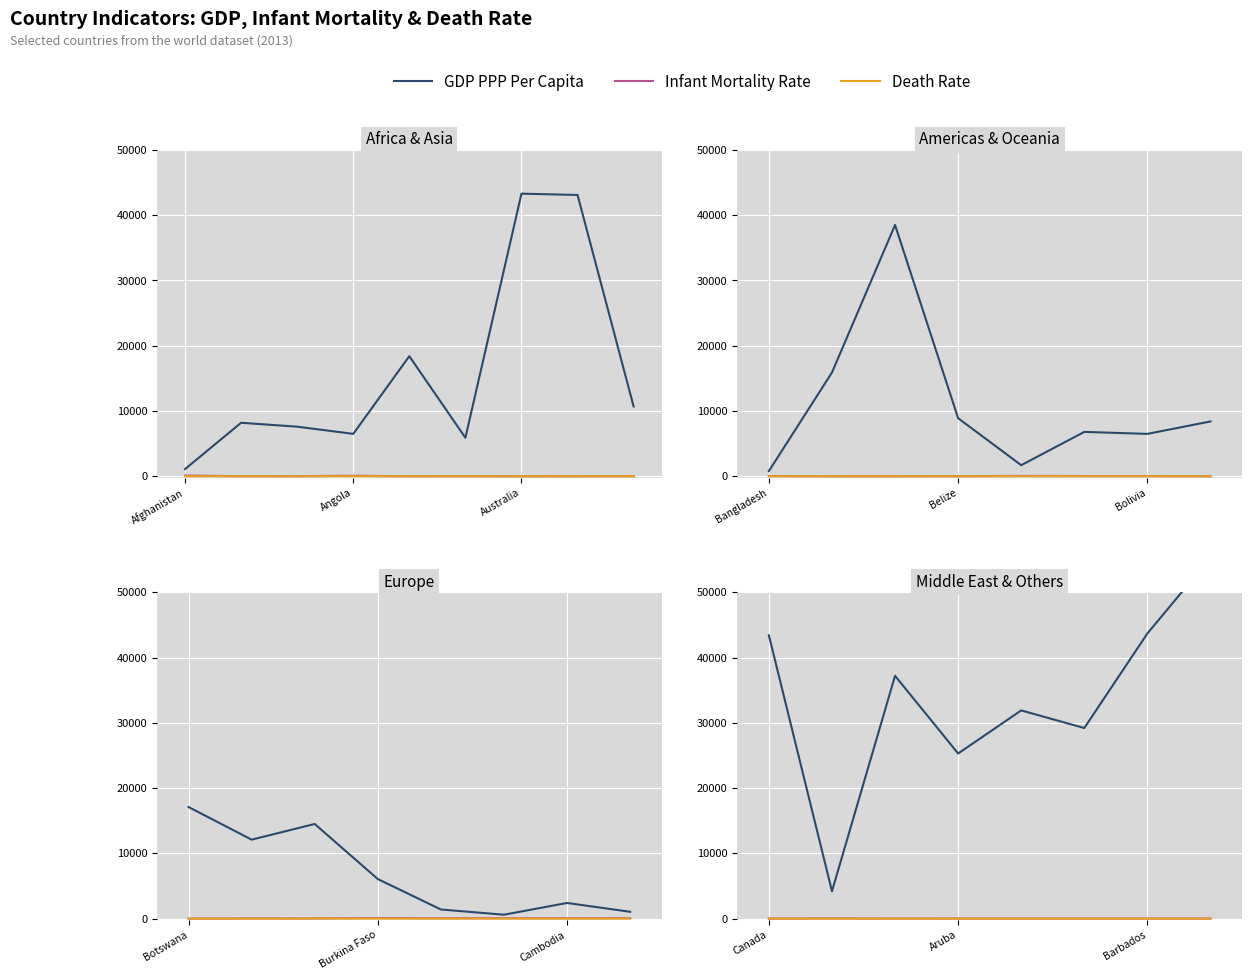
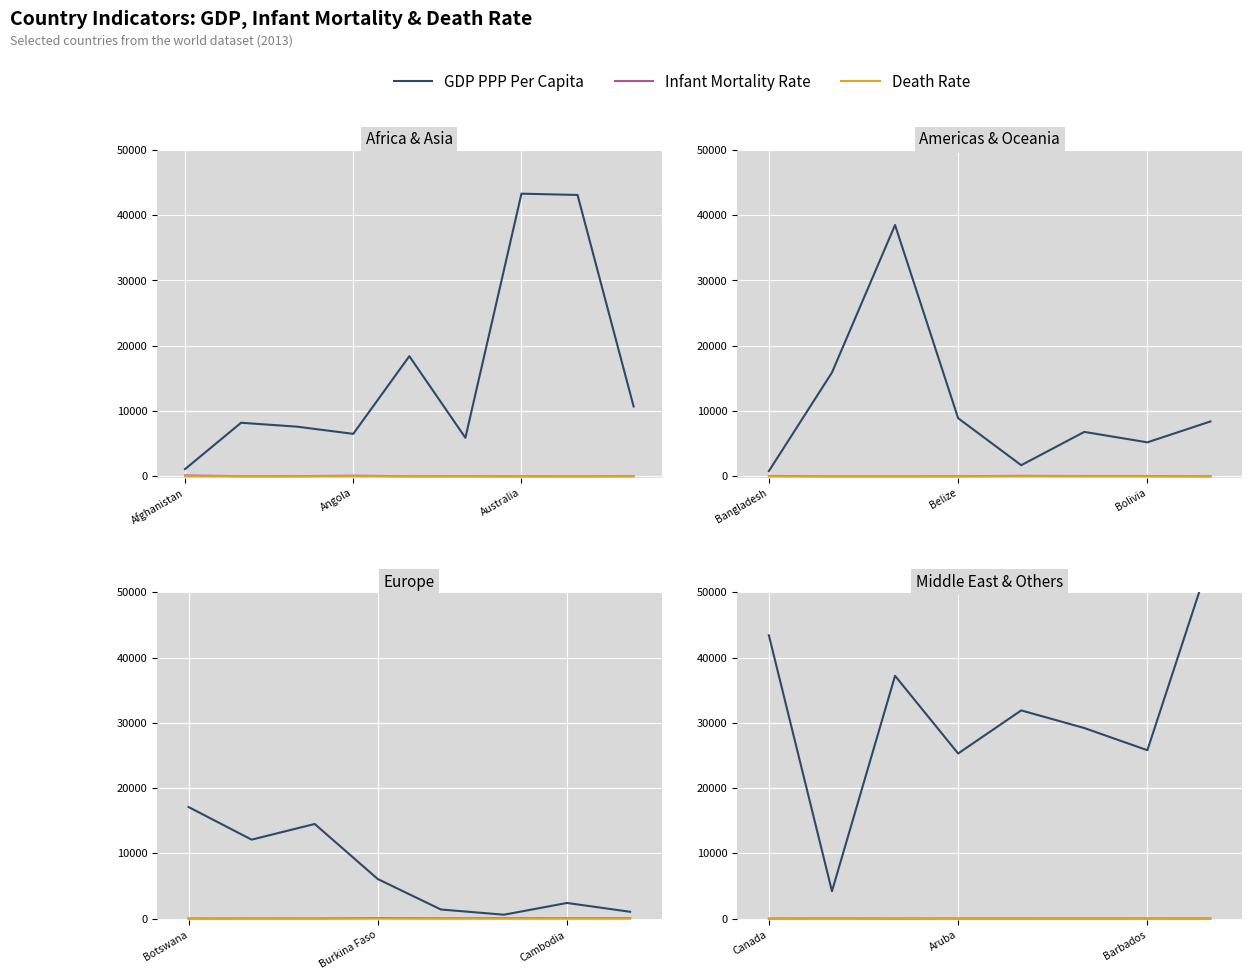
  {
    "Africa & Asia": {
      "GDP PPP Per Capita": {
        "Afghanistan": 1000,
        "Angola": 7000,
        "Australia": 43000
      },
      "Death Rate": {
        "Afghanistan": 0,
        "Angola": 0,
        "Australia": 0
      }
    },
    "Americas & Oceania": {
      "GDP PPP Per Capita": {
        "Bangladesh": 1000,
        "Belize": 9000,
-       "Bolivia": 6000
+       "Bolivia": 5000
      },
      "Death Rate": {
        "Bangladesh": 0,
        "Belize": 0,
        "Bolivia": 0
      }
    },
    "Europe": {
      "GDP PPP Per Capita": {
        "Botswana": 17000,
        "Burkina Faso": 6000,
        "Cambodia": 2000
      }
    },
    "Middle East & Others": {
      "GDP PPP Per Capita": {
        "Canada": 43000,
        "Aruba": 25000,
-       "Barbados": 44000
+       "Barbados": 26000
      }
    }
  }
